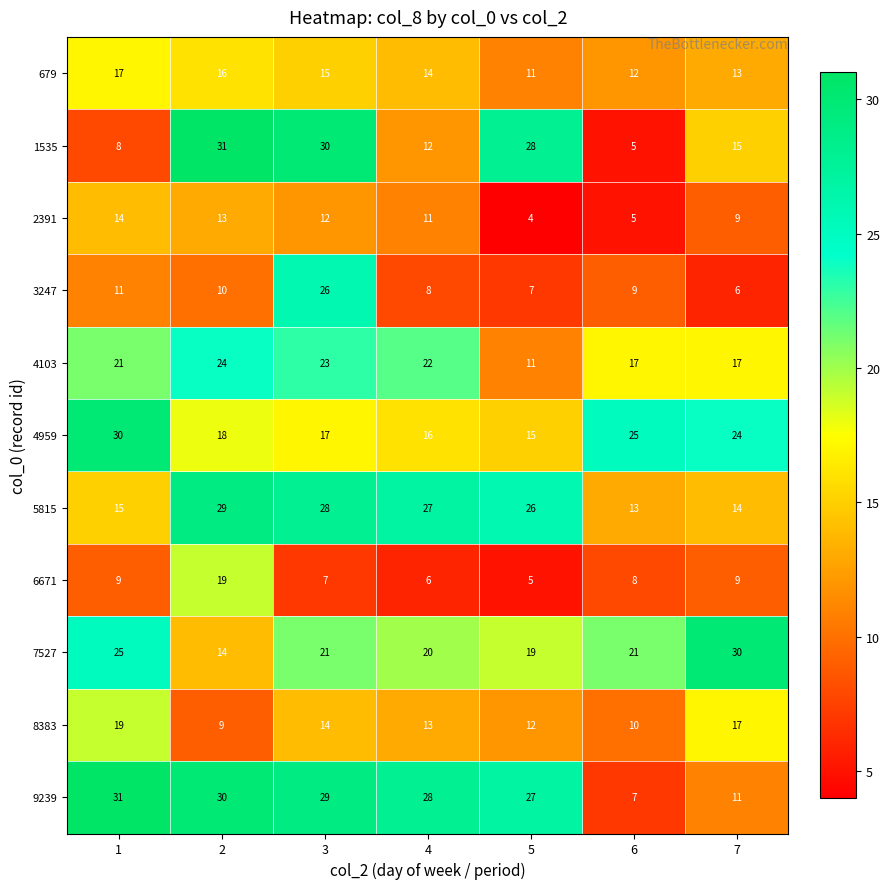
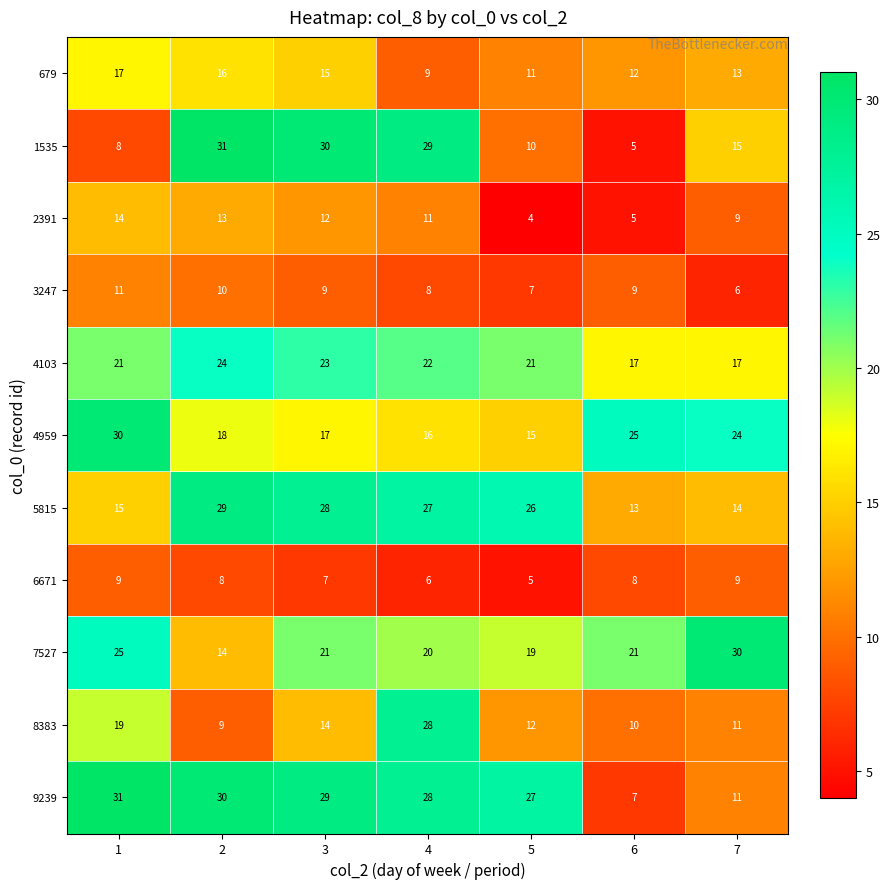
  {
    "679": {
      "1": 17,
      "2": 16,
      "3": 15,
-     "4": 14,
+     "4": 9,
      "5": 11,
      "6": 12
    },
    "1535": {
      "1": 8,
      "2": 31,
      "3": 30,
-     "4": 12,
-     "5": 28,
+     "4": 29,
+     "5": 10,
      "6": 5,
      "7": 15
    },
    "2391": {
      "1": 14,
      "2": 13,
      "3": 12,
      "4": 11,
      "5": 4,
      "6": 5,
      "7": 9
    },
    "3247": {
      "1": 11,
      "2": 10,
-     "3": 26,
+     "3": 9,
      "4": 8,
      "5": 7,
      "6": 9,
      "7": 6
    },
    "4103": {
      "1": 21,
      "2": 24,
      "3": 23,
      "4": 22,
-     "5": 11,
+     "5": 21,
      "6": 17,
      "7": 17
    },
    "4959": {
      "1": 30,
      "2": 18,
      "3": 17,
      "4": 16,
      "5": 15,
      "6": 25,
      "7": 24
    },
    "5815": {
      "1": 15,
      "2": 29,
      "3": 28,
      "4": 27,
      "5": 26,
      "6": 13,
      "7": 14
    },
    "6671": {
      "1": 9,
-     "2": 19,
+     "2": 8,
      "3": 7,
      "4": 6,
      "5": 5,
      "6": 8,
      "7": 9
    },
    "7527": {
      "1": 25,
      "2": 14,
      "3": 21,
      "4": 20,
      "5": 19,
      "6": 21,
      "7": 30
    },
    "8383": {
      "1": 19,
      "2": 9,
      "3": 14,
-     "4": 13,
+     "4": 28,
      "5": 12,
      "6": 10,
-     "7": 17
+     "7": 11
    },
    "9239": {
      "1": 31,
      "2": 30,
      "3": 29,
      "4": 28,
      "5": 27,
      "6": 7,
      "7": 11
    }
  }
